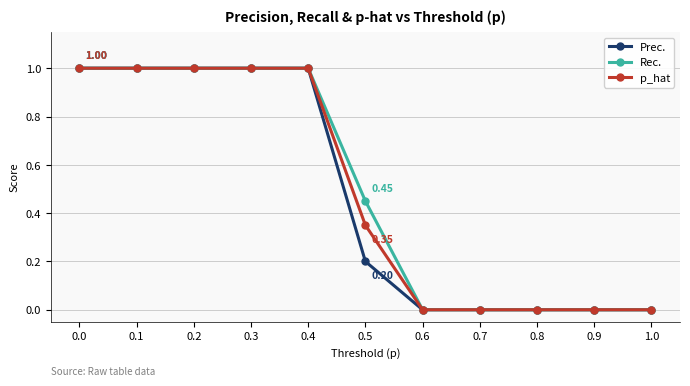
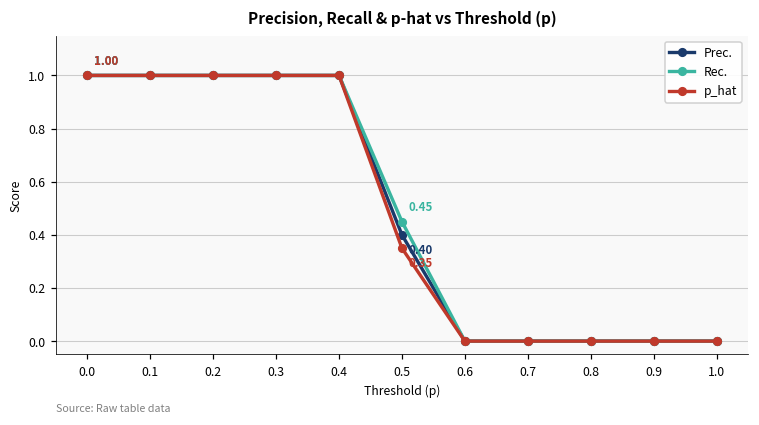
  {
    "Prec.": {
-     "0.5": 0.20
+     "0.5": 0.40
    },
    "Rec.": {
      "0.5": 0.45
    },
    "p_hat": {
      "0.5": 0.35
    }
  }
